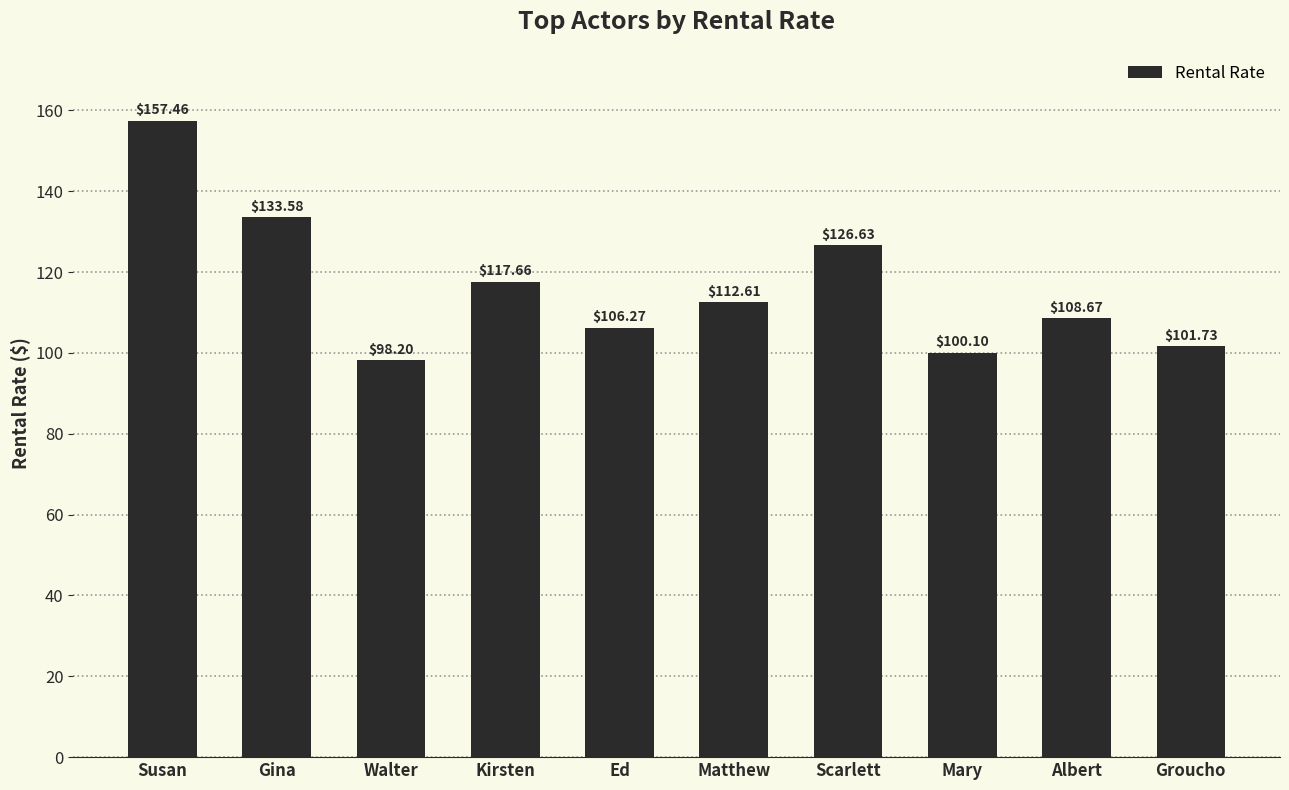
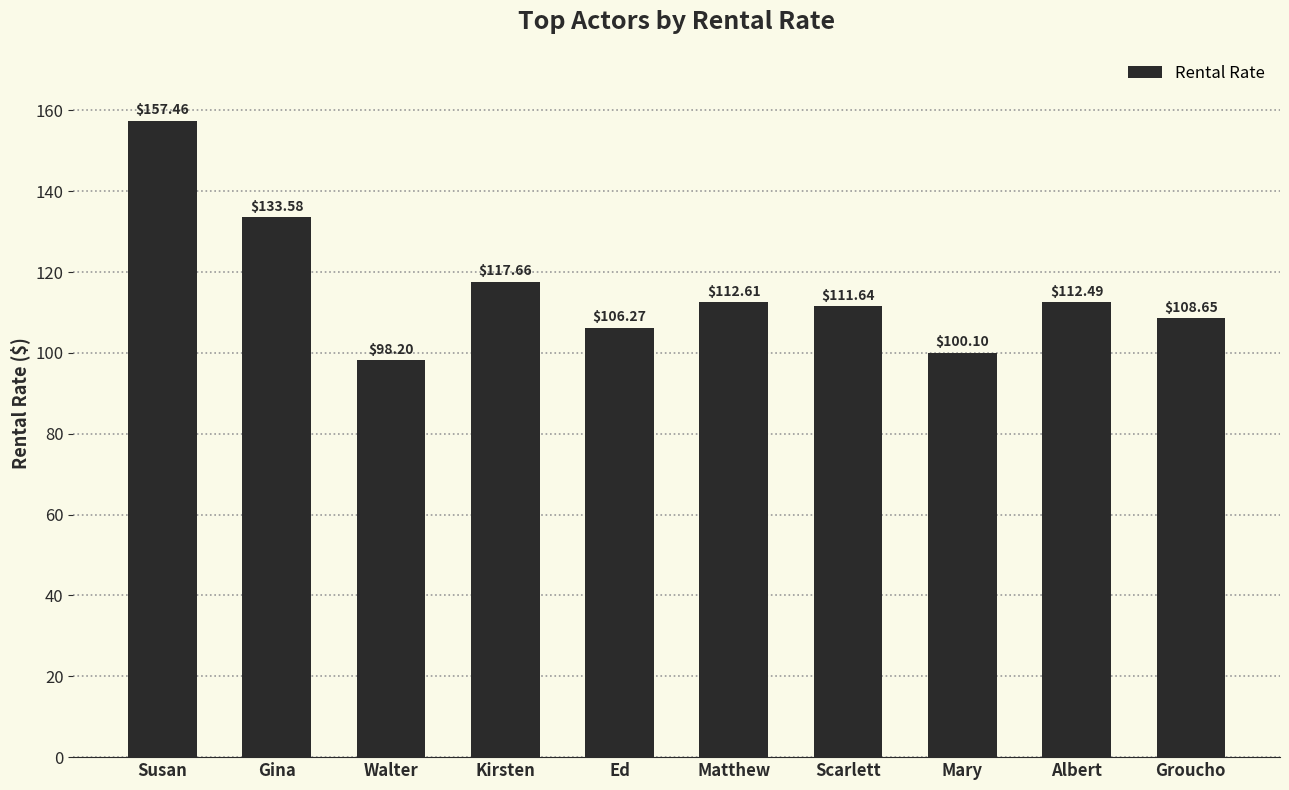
  {
    "Susan": "$157.46",
    "Gina": "$133.58",
    "Walter": "$98.20",
    "Kirsten": "$117.66",
    "Ed": "$106.27",
    "Matthew": "$112.61",
-   "Scarlett": "$126.63",
+   "Scarlett": "$111.64",
    "Mary": "$100.10",
-   "Albert": "$108.67",
-   "Groucho": "$101.73"
+   "Albert": "$112.49",
+   "Groucho": "$108.65"
  }
